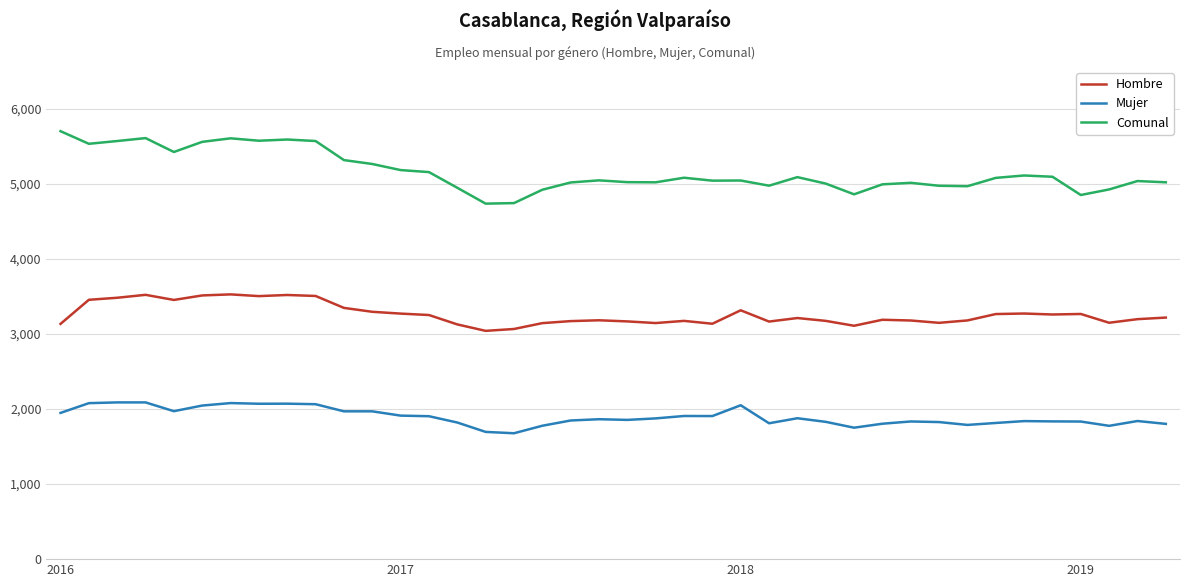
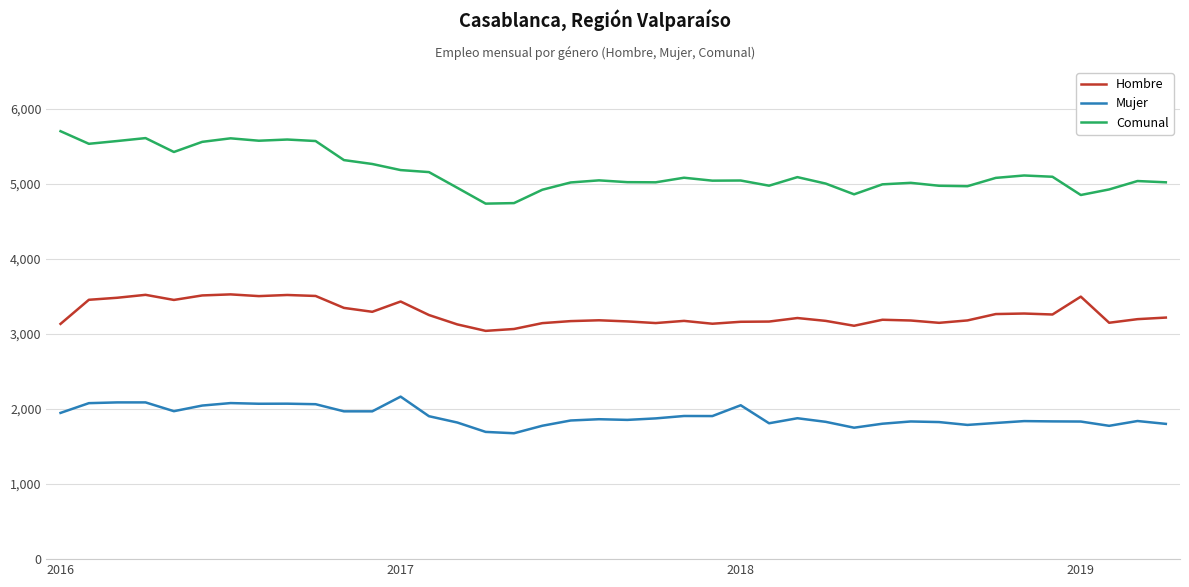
  {
    "Hombre": {
      "2016": "3,100",
-     "2017": "3,300",
-     "2018": "3,300",
-     "2019": "3,300"
+     "2017": "3,400",
+     "2018": "3,200",
+     "2019": "3,500"
    },
    "Mujer": {
      "2016": "1,900",
-     "2017": "1,900",
+     "2017": "2,200",
      "2018": "2,100",
      "2019": "1,800"
    },
    "Comunal": {
      "2016": "5,700",
      "2017": "5,200",
      "2018": "5,000",
      "2019": "4,900"
    }
  }
